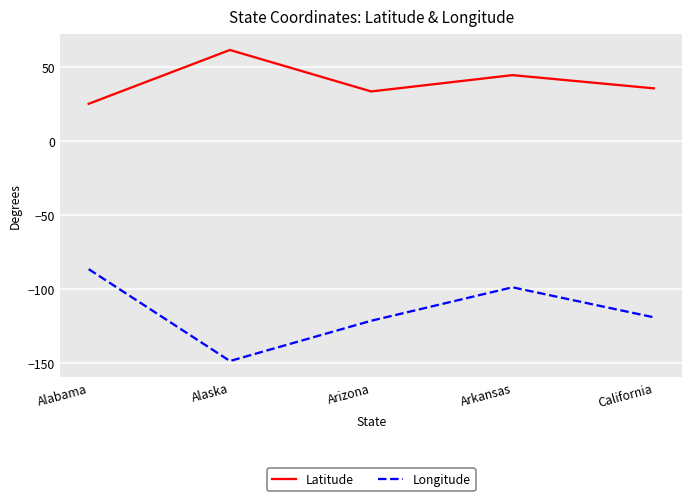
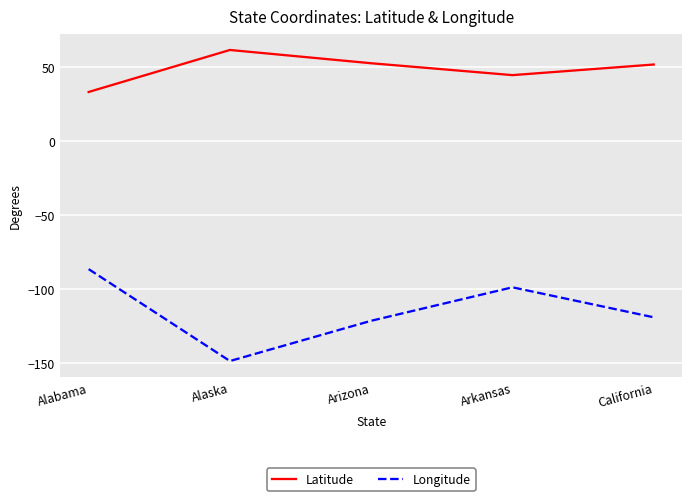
  {
    "Latitude": {
-     "Alabama": 25,
+     "Alabama": 33,
      "Alaska": 61,
-     "Arizona": 33,
+     "Arizona": 52,
      "Arkansas": 44,
-     "California": 35
+     "California": 52
    },
    "Longitude": {
      "Alabama": -87,
      "Alaska": -149,
      "Arizona": -122,
      "Arkansas": -99,
      "California": -119
    }
  }
